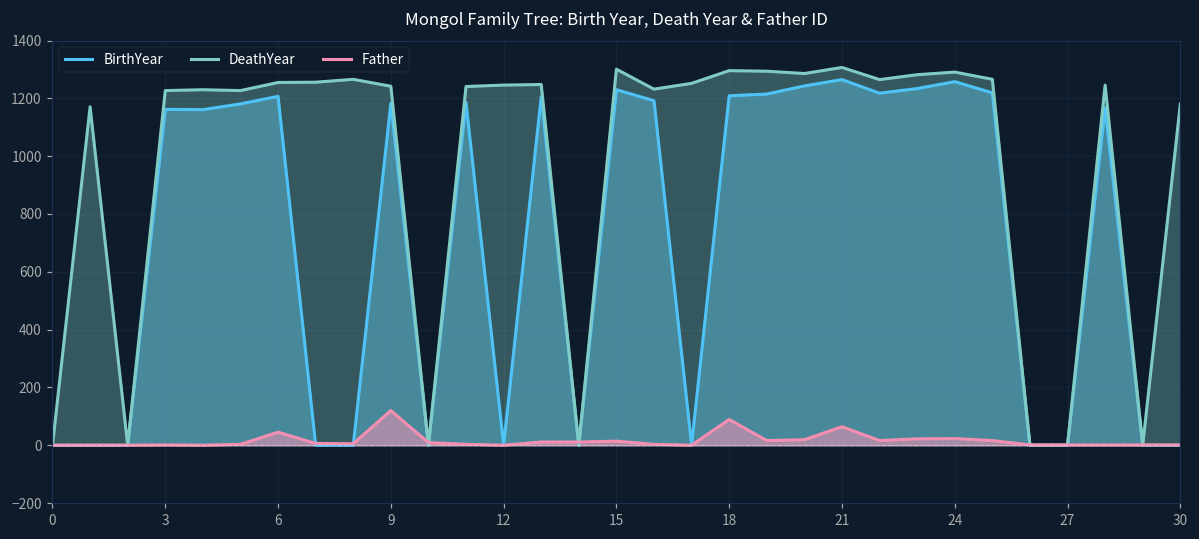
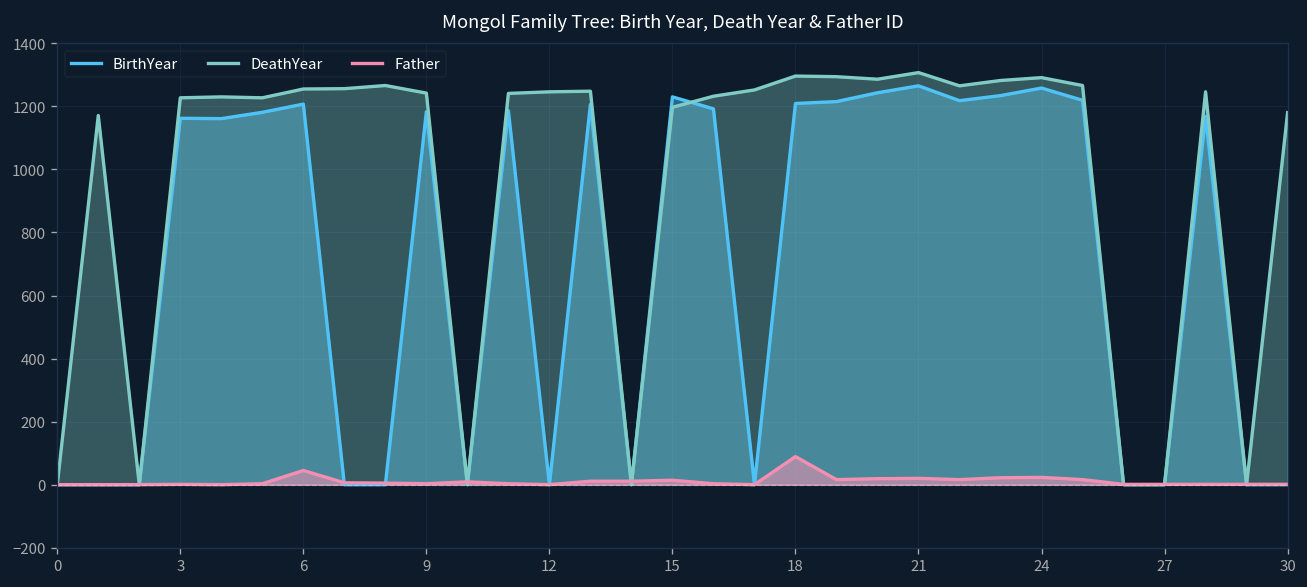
  {
    "BirthYear": {
      "3": 1160,
      "6": 1210,
      "9": 1180,
      "15": 1230,
      "18": 1210,
      "21": 1270,
      "24": 1260
    },
    "DeathYear": {
      "3": 1230,
      "6": 1260,
      "9": 1240,
      "12": 1250,
-     "15": 1300,
+     "15": 1200,
      "18": 1300,
      "21": 1310,
      "24": 1290,
      "30": 1180
    },
    "Father": {
      "3": 0,
      "6": 50,
-     "9": 120,
+     "9": 0,
      "15": 10,
      "18": 90,
-     "21": 60,
+     "21": 20,
      "24": 20
    }
  }
